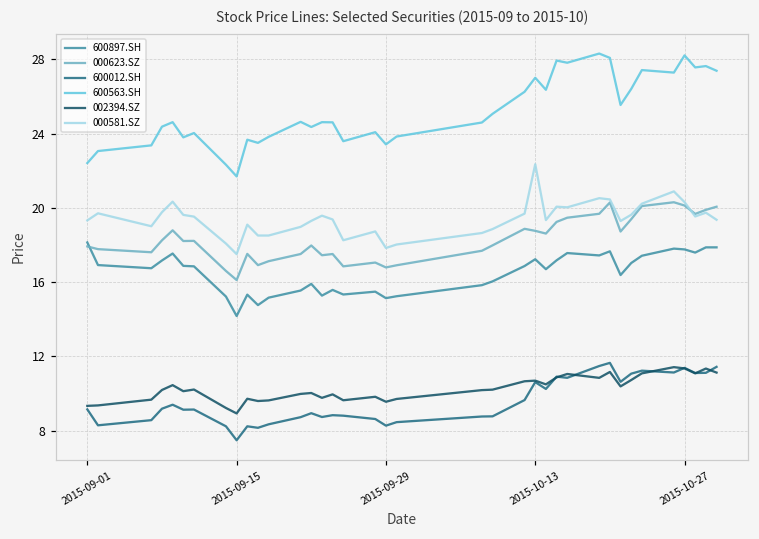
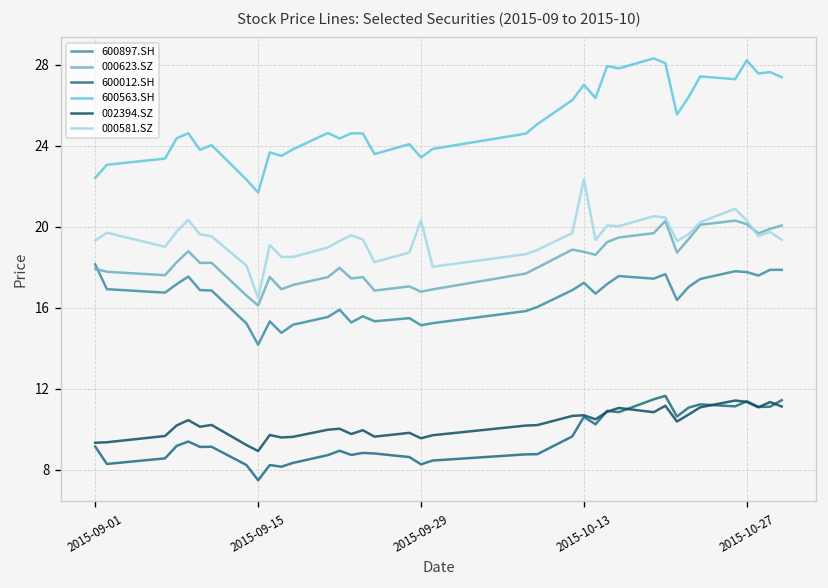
  {
    "000581.SZ": {
      "2015-09-01": 19.3,
-     "2015-09-15": 17.5,
-     "2015-09-29": 17.8,
+     "2015-09-15": 16.5,
+     "2015-09-29": 20.3,
      "2015-10-13": 22.4,
      "2015-10-27": 20.3
    }
  }
